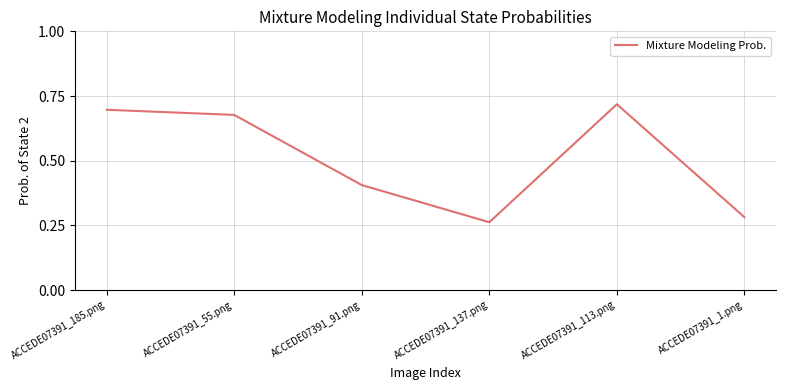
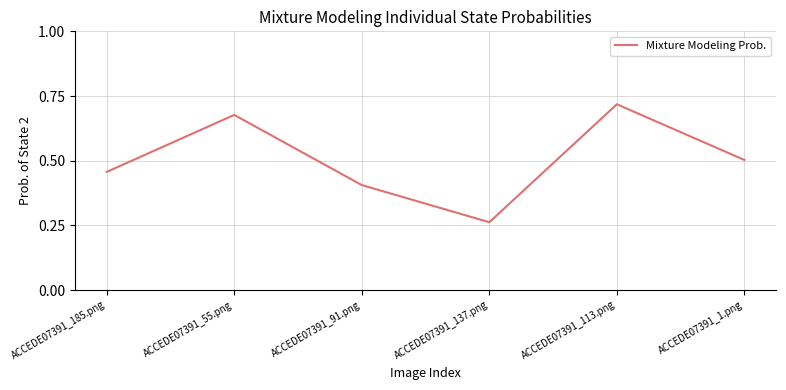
  {
-   "ACCEDE07391_185.png": 0.70,
+   "ACCEDE07391_185.png": 0.46,
    "ACCEDE07391_55.png": 0.68,
    "ACCEDE07391_91.png": 0.41,
    "ACCEDE07391_137.png": 0.26,
    "ACCEDE07391_113.png": 0.72,
-   "ACCEDE07391_1.png": 0.28
+   "ACCEDE07391_1.png": 0.50
  }
